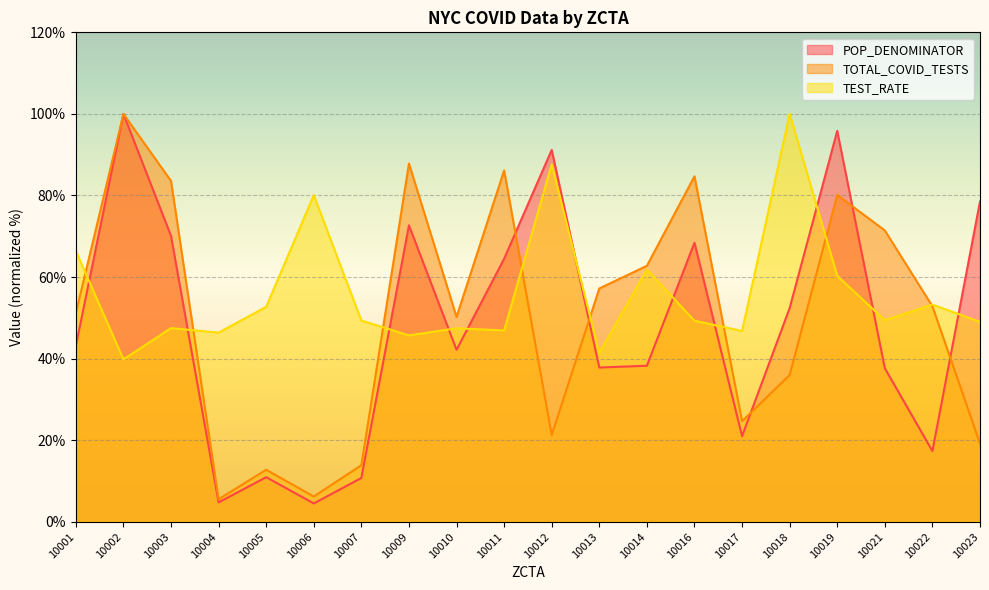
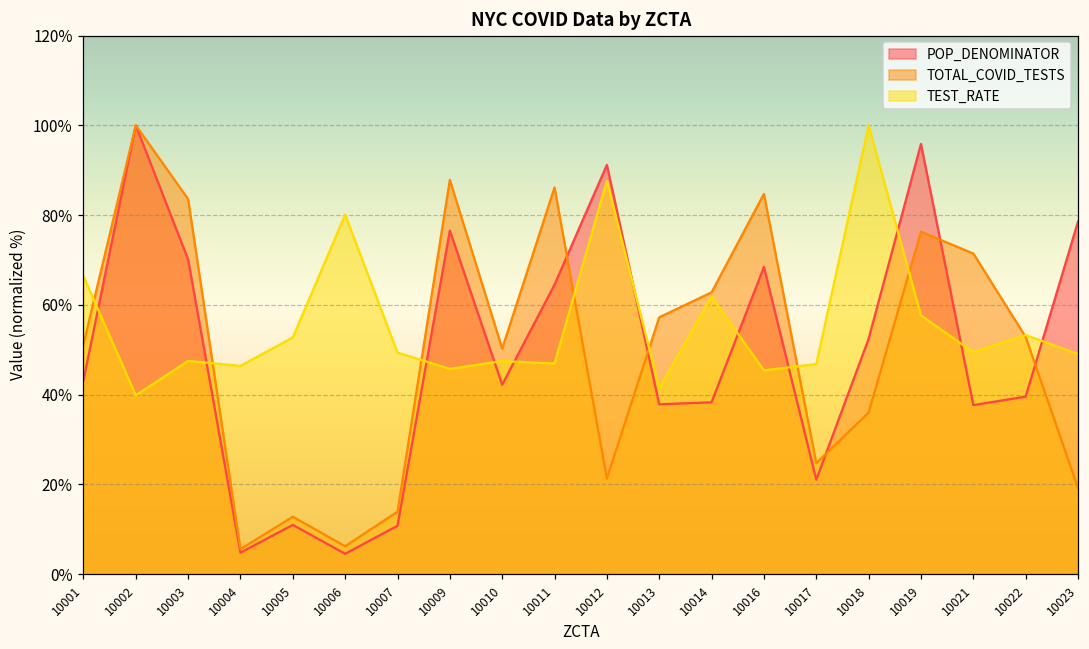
  {
    "POP_DENOMINATOR": {
      "10001": "43%",
      "10003": "70%",
      "10004": "5%",
      "10005": "11%",
      "10006": "5%",
      "10007": "11%",
-     "10009": "73%",
+     "10009": "77%",
      "10010": "42%",
      "10011": "64%",
      "10012": "91%",
      "10013": "38%",
      "10014": "38%",
      "10016": "68%",
      "10017": "21%",
      "10018": "52%",
      "10019": "96%",
      "10021": "38%",
-     "10022": "17%",
+     "10022": "40%",
      "10023": "79%"
    },
    "TOTAL_COVID_TESTS": {
      "10001": "51%",
      "10003": "84%",
      "10004": "6%",
      "10005": "13%",
      "10006": "6%",
      "10007": "14%",
      "10009": "88%",
      "10010": "50%",
      "10011": "86%",
      "10012": "21%",
      "10013": "57%",
      "10014": "63%",
      "10016": "85%",
      "10017": "25%",
      "10018": "36%",
-     "10019": "80%",
+     "10019": "76%",
      "10021": "71%",
      "10023": "19%"
    },
    "TEST_RATE": {
      "10001": "66%",
      "10002": "40%",
      "10003": "47%",
      "10004": "46%",
      "10005": "53%",
      "10006": "80%",
      "10007": "49%",
      "10009": "46%",
      "10010": "47%",
      "10011": "47%",
      "10012": "88%",
      "10013": "41%",
      "10014": "62%",
-     "10016": "49%",
+     "10016": "45%",
      "10017": "47%",
      "10018": "100%",
-     "10019": "60%",
+     "10019": "58%",
      "10021": "49%",
      "10023": "49%"
    }
  }
